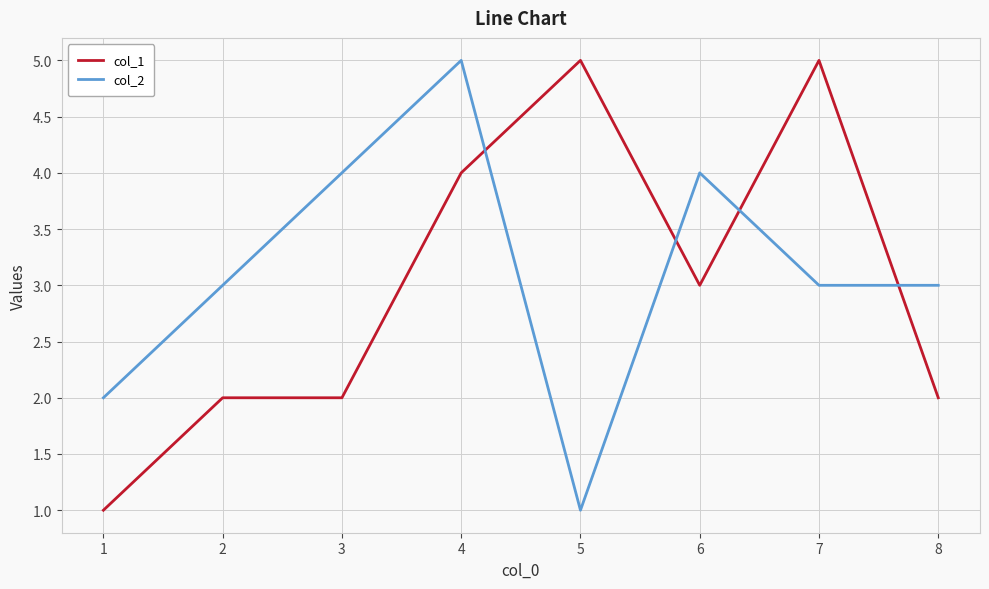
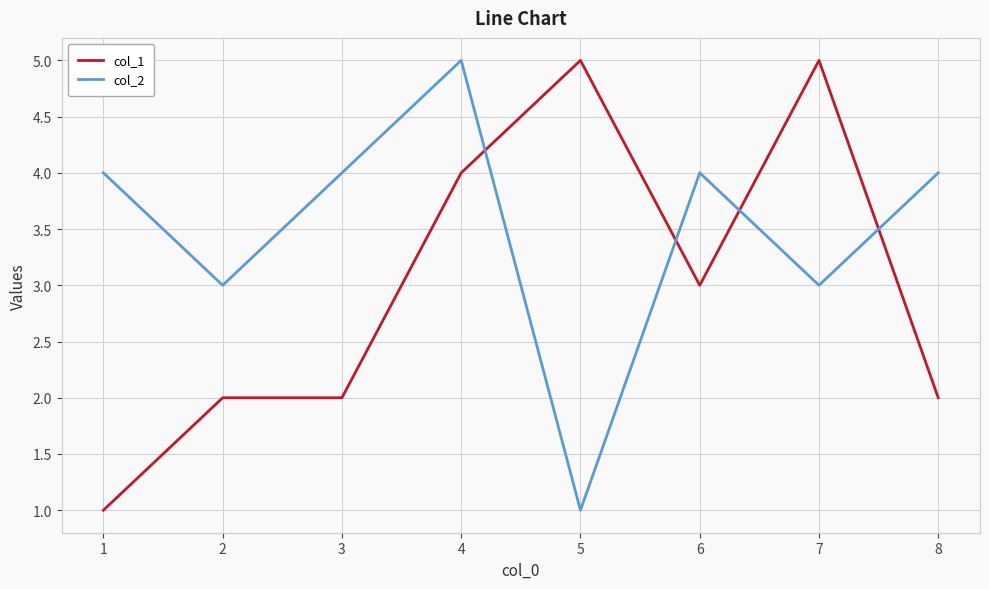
  {
    "col_1": {
      "1": 1,
      "2": 2,
      "3": 2,
      "4": 4,
      "5": 5,
      "6": 3,
      "7": 5,
      "8": 2
    },
    "col_2": {
-     "1": 2,
+     "1": 4,
      "2": 3,
      "3": 4,
      "4": 5,
      "5": 1,
      "6": 4,
      "7": 3,
-     "8": 3
+     "8": 4
    }
  }
